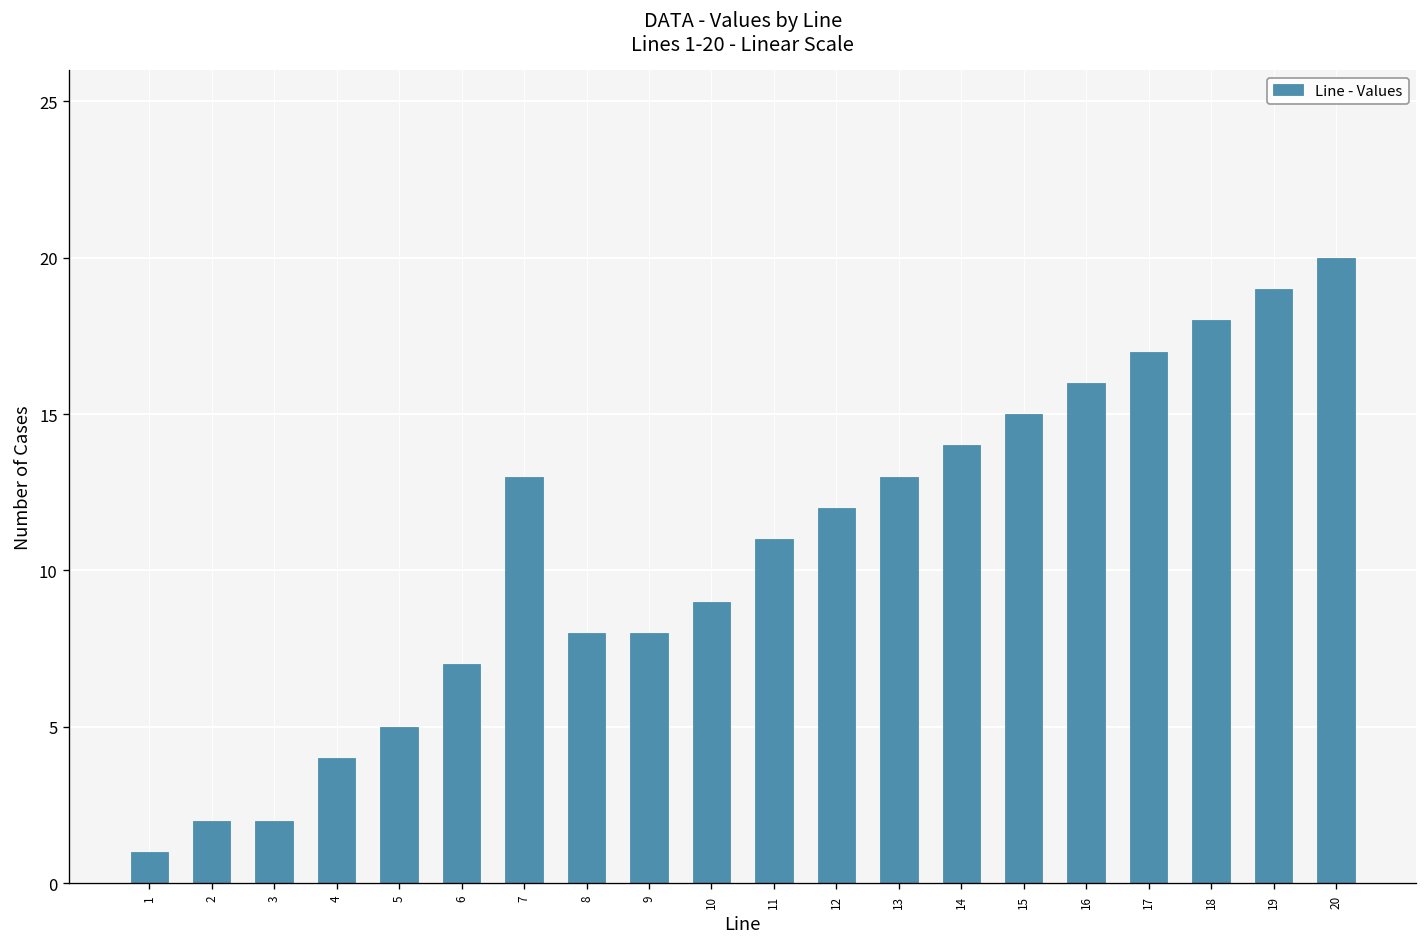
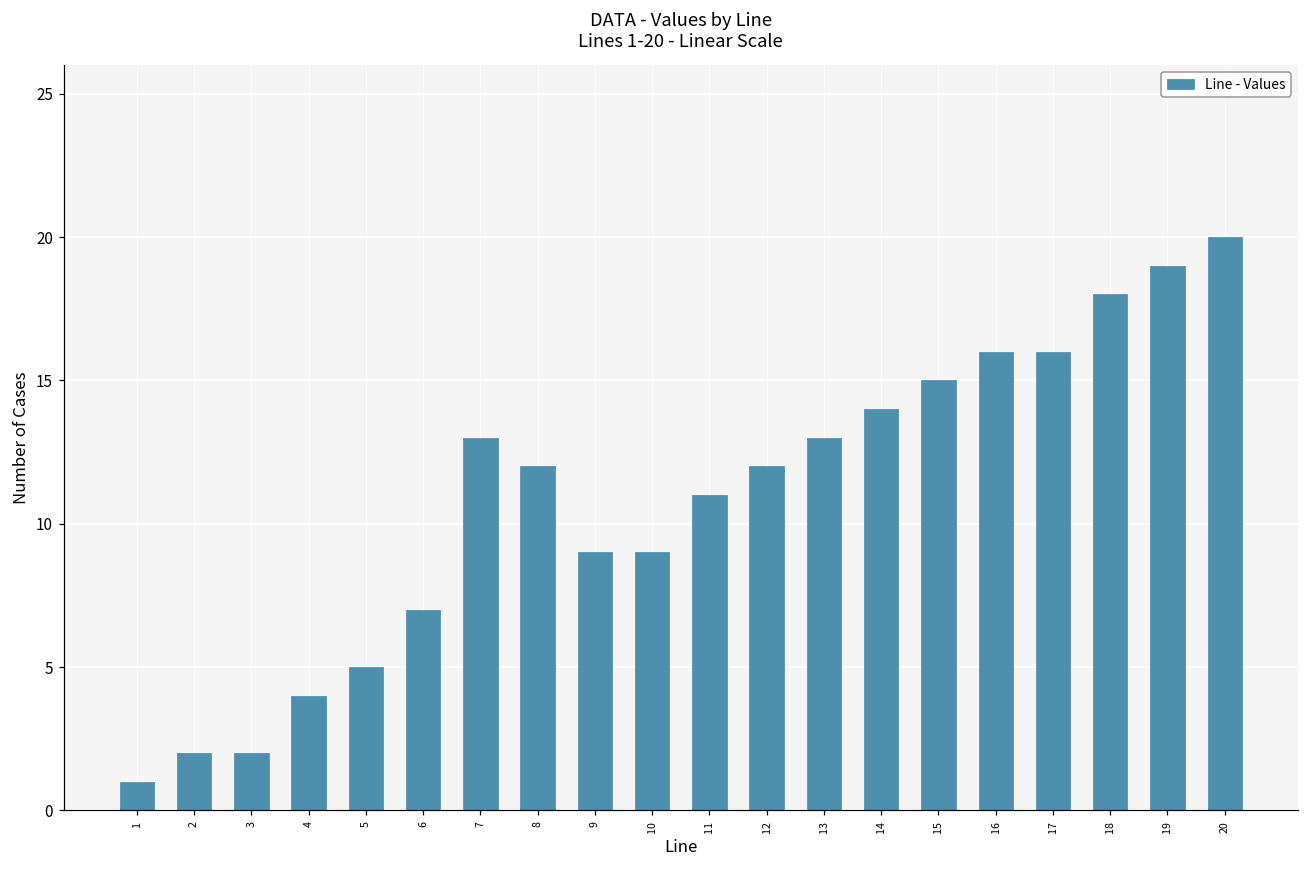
  {
    "1": 1,
    "2": 2,
    "3": 2,
    "4": 4,
    "5": 5,
    "6": 7,
    "7": 13,
-   "8": 8,
-   "9": 8,
+   "8": 12,
+   "9": 9,
    "10": 9,
    "11": 11,
    "12": 12,
    "13": 13,
    "14": 14,
    "15": 15,
    "16": 16,
-   "17": 17,
+   "17": 16,
    "18": 18,
    "19": 19,
    "20": 20
  }
